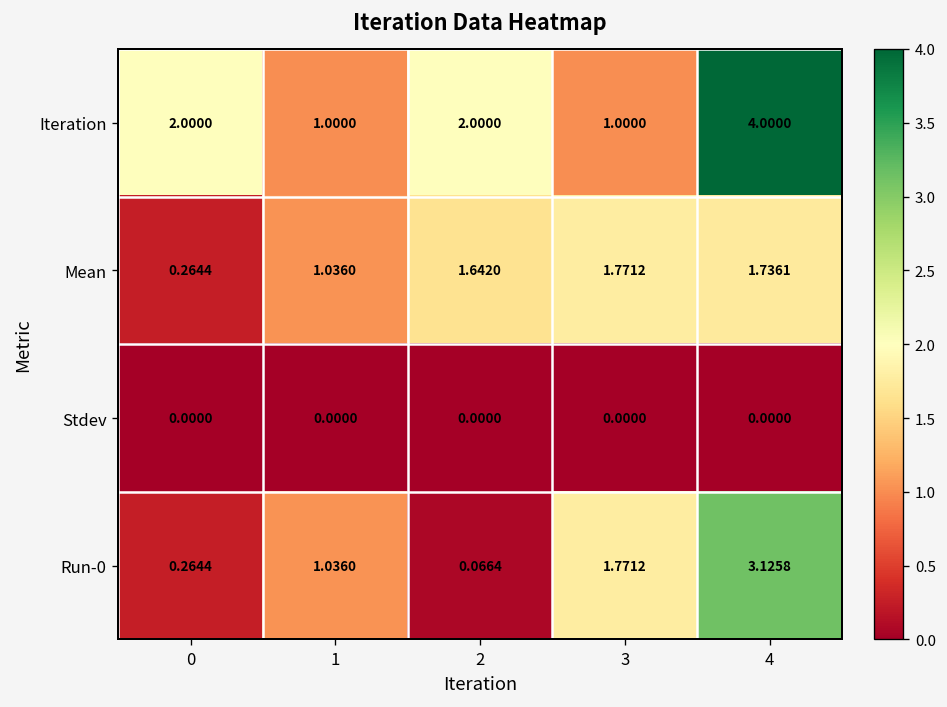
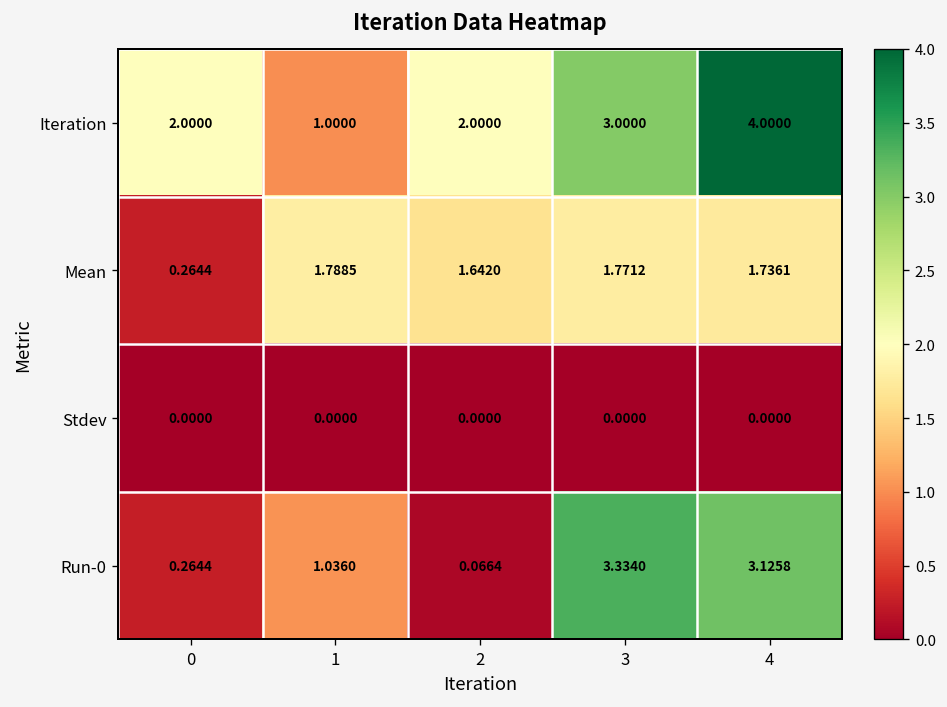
  {
    "Iteration": {
      "0": 2.0000,
      "1": 1.0000,
      "2": 2.0000,
-     "3": 1.0000,
+     "3": 3.0000,
      "4": 4.0000
    },
    "Mean": {
      "0": 0.2644,
-     "1": 1.0360,
+     "1": 1.7885,
      "2": 1.6420,
      "3": 1.7712,
      "4": 1.7361
    },
    "Stdev": {
      "0": 0.0000,
      "1": 0.0000,
      "2": 0.0000,
      "3": 0.0000,
      "4": 0.0000
    },
    "Run-0": {
      "0": 0.2644,
      "1": 1.0360,
      "2": 0.0664,
-     "3": 1.7712,
+     "3": 3.3340,
      "4": 3.1258
    }
  }
